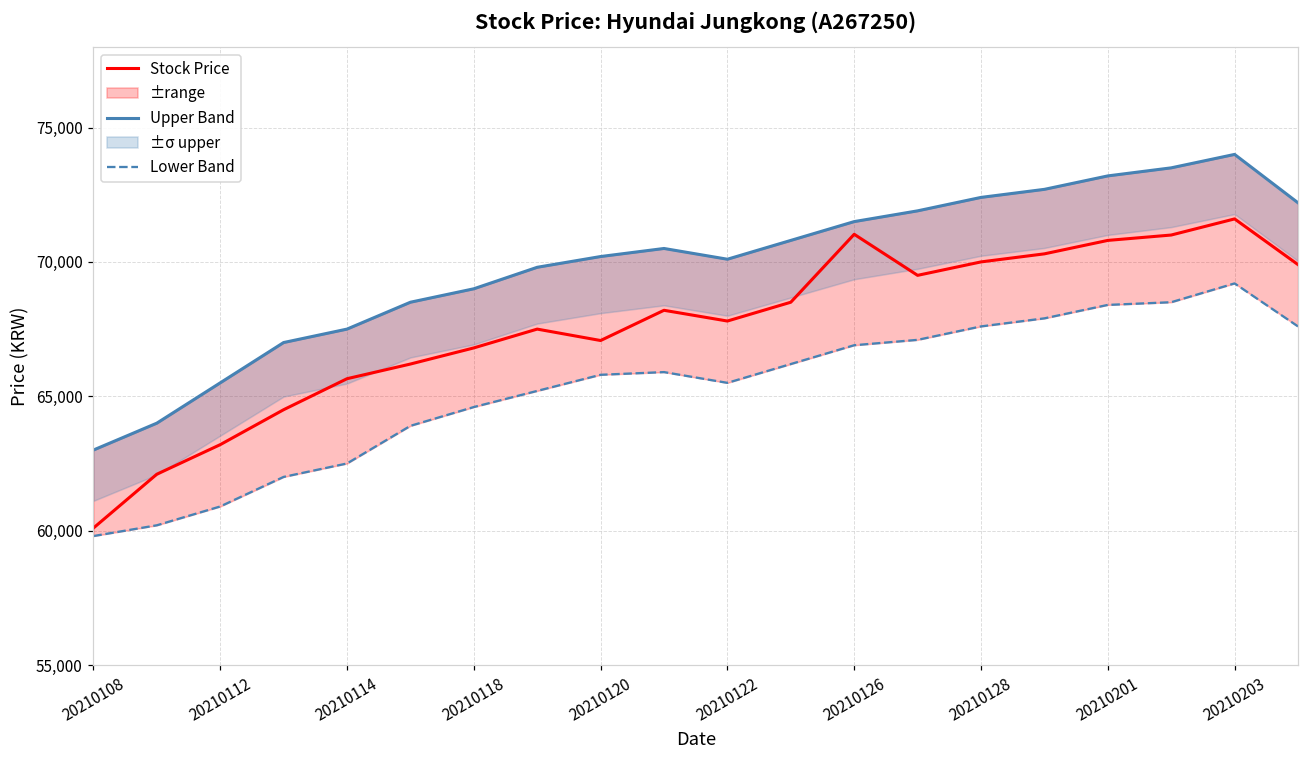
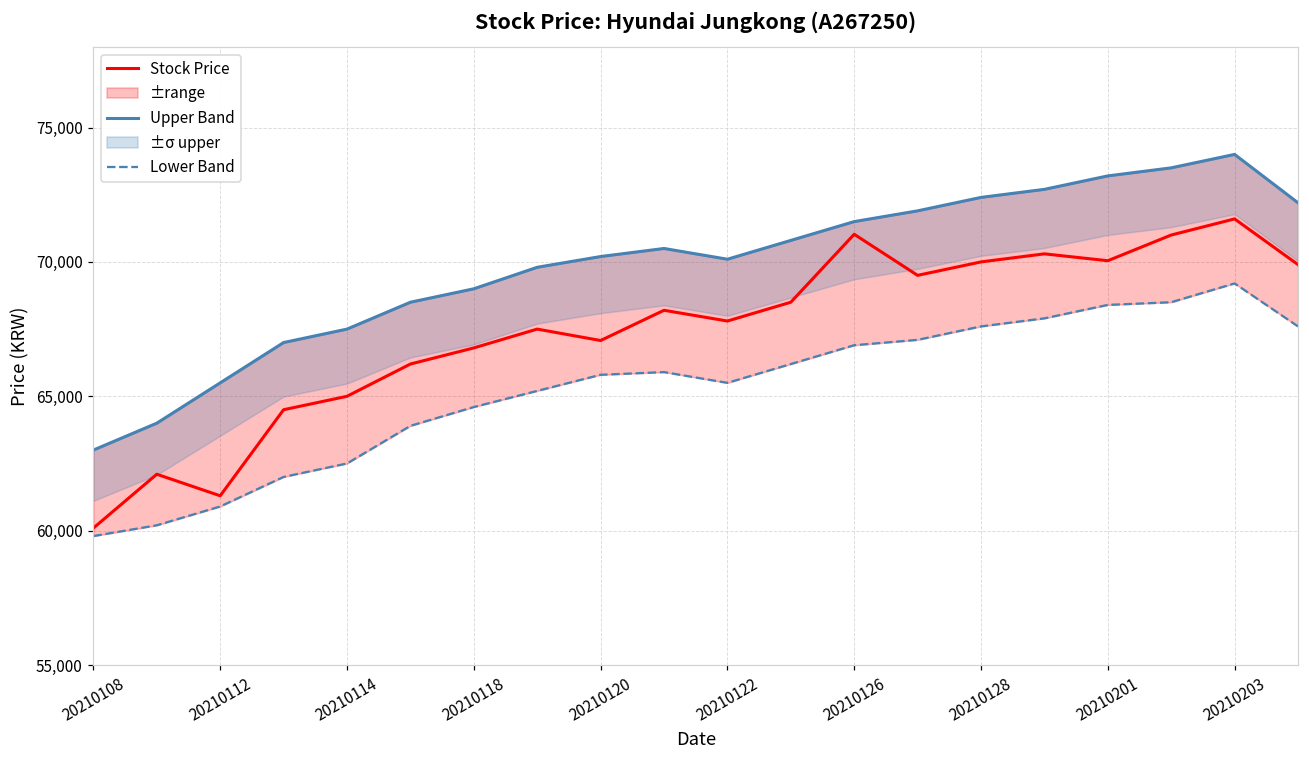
  {
    "Stock Price": {
      "20210108": "60,100",
-     "20210112": "63,200",
-     "20210114": "65,700",
+     "20210112": "61,300",
+     "20210114": "65,000",
      "20210118": "66,800",
      "20210120": "67,100",
      "20210122": "67,800",
      "20210126": "71,000",
      "20210128": "70,000",
-     "20210201": "70,800",
+     "20210201": "70,000",
      "20210203": "71,600"
    }
  }
